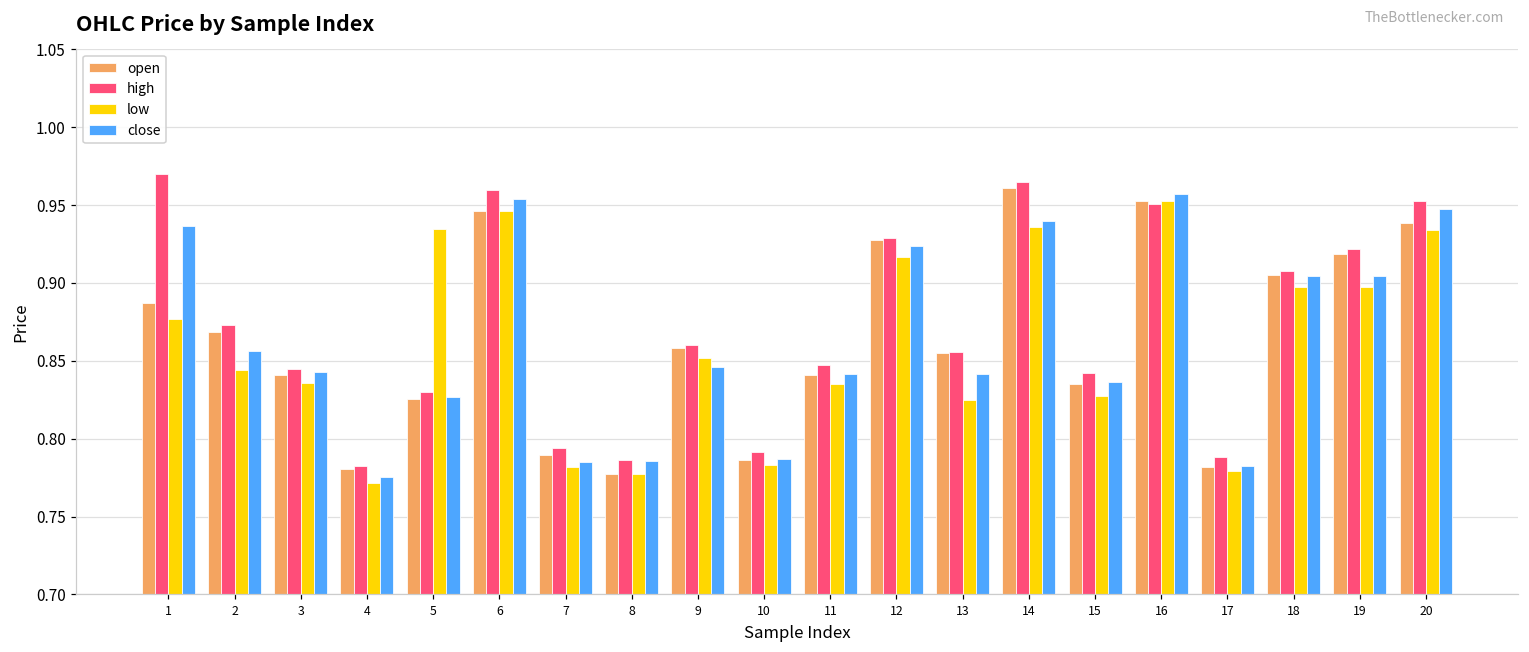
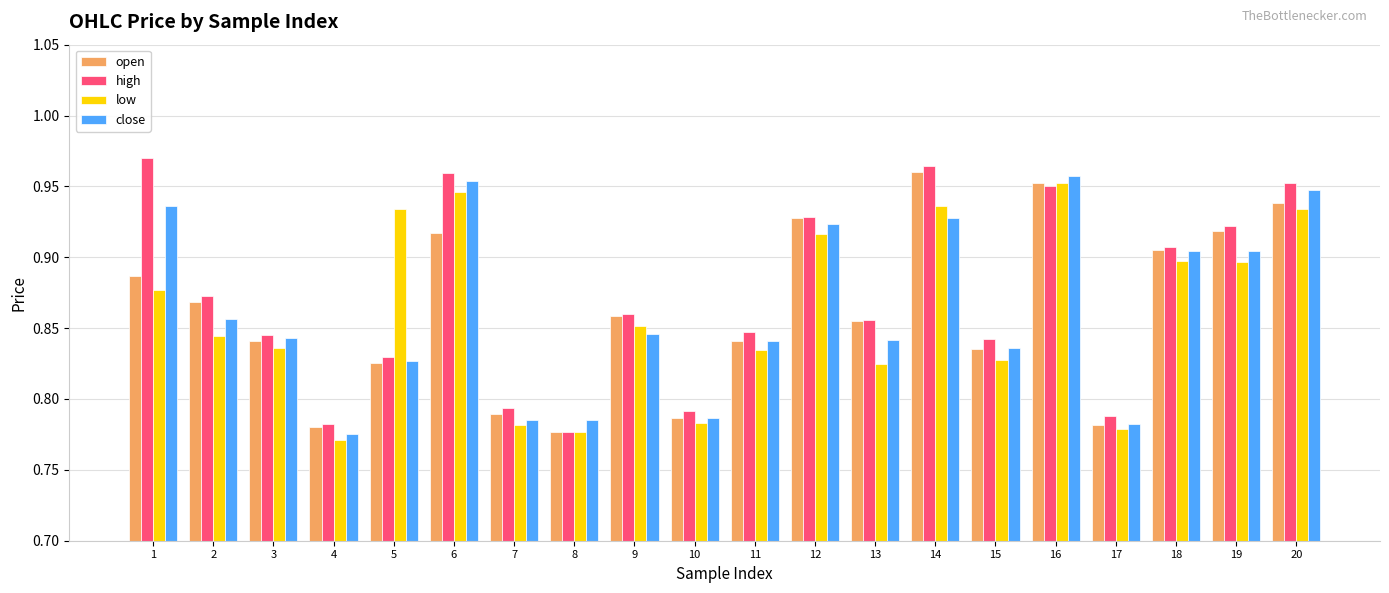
  {
    "open": {
      "1": 0.887,
      "2": 0.868,
      "3": 0.841,
      "4": 0.780,
      "5": 0.826,
-     "6": 0.946,
+     "6": 0.917,
      "7": 0.789,
      "8": 0.777,
      "9": 0.858,
      "10": 0.787,
      "11": 0.841,
      "12": 0.928,
      "13": 0.855,
      "14": 0.961,
      "15": 0.835,
      "16": 0.953,
      "17": 0.782,
      "18": 0.905,
      "19": 0.919,
      "20": 0.939
    },
    "high": {
      "1": 0.970,
      "2": 0.873,
      "3": 0.845,
      "4": 0.782,
      "5": 0.830,
      "6": 0.960,
      "7": 0.794,
-     "8": 0.786,
+     "8": 0.777,
      "9": 0.860,
      "10": 0.792,
      "11": 0.847,
      "12": 0.929,
      "13": 0.856,
      "14": 0.965,
      "15": 0.842,
      "16": 0.950,
      "17": 0.788,
      "18": 0.907,
      "19": 0.922,
      "20": 0.953
    },
    "low": {
      "1": 0.877,
      "2": 0.844,
      "3": 0.836,
      "4": 0.771,
      "5": 0.934,
      "6": 0.946,
      "7": 0.782,
      "8": 0.777,
      "9": 0.852,
      "10": 0.783,
      "11": 0.835,
      "12": 0.916,
      "13": 0.825,
      "14": 0.936,
      "15": 0.827,
      "16": 0.953,
      "17": 0.779,
      "18": 0.897,
      "19": 0.897,
      "20": 0.934
    },
    "close": {
      "1": 0.936,
      "2": 0.856,
      "3": 0.843,
      "4": 0.776,
      "5": 0.827,
      "6": 0.954,
      "7": 0.785,
      "8": 0.786,
      "9": 0.846,
      "10": 0.787,
      "11": 0.841,
      "12": 0.924,
      "13": 0.841,
-     "14": 0.939,
+     "14": 0.928,
      "15": 0.836,
      "16": 0.957,
      "17": 0.782,
      "18": 0.904,
      "19": 0.904,
      "20": 0.948
    }
  }
